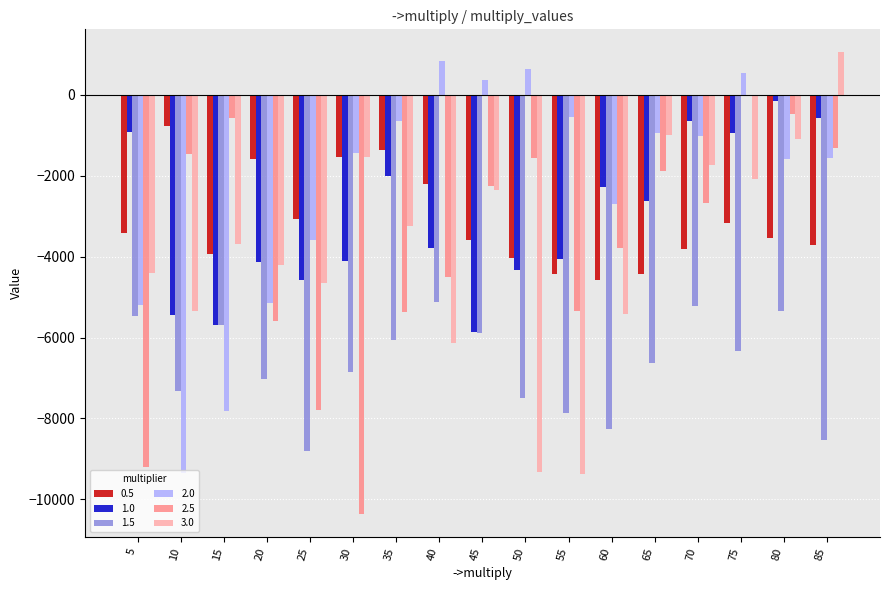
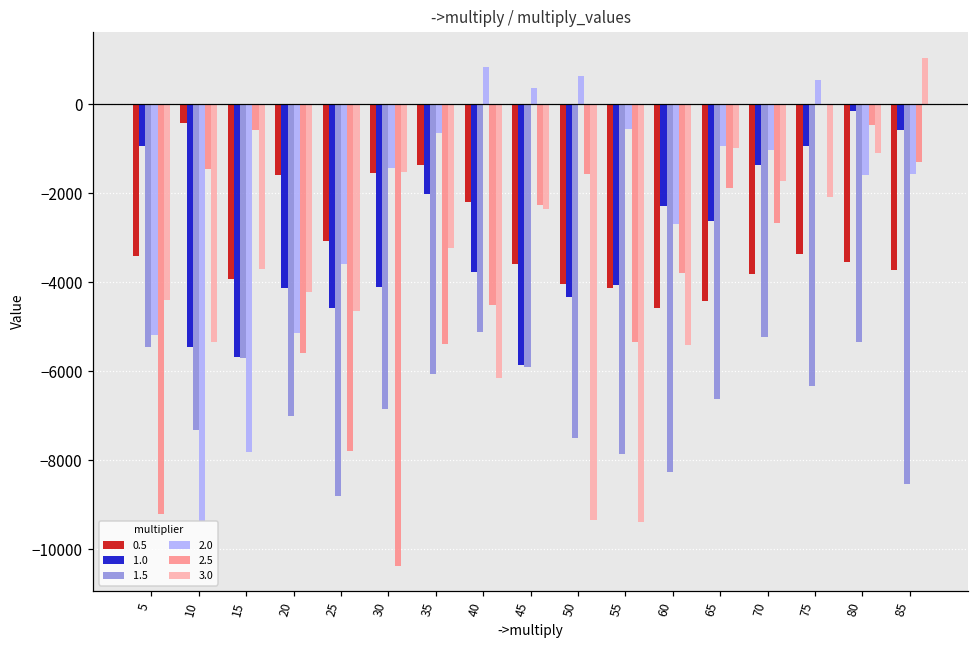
  {
    "0.5": {
      "5": -3400,
-     "10": -800,
+     "10": -400,
      "15": -3900,
      "20": -1600,
      "25": -3100,
      "30": -1500,
      "35": -1400,
      "40": -2200,
      "45": -3600,
      "50": -4000,
-     "55": -4400,
+     "55": -4100,
      "60": -4600,
      "65": -4400,
      "70": -3800,
-     "75": -3200,
+     "75": -3400,
      "80": -3500,
      "85": -3700
    },
    "1.0": {
      "5": -900,
      "10": -5400,
      "15": -5700,
      "20": -4100,
      "25": -4600,
      "30": -4100,
      "35": -2000,
      "40": -3800,
      "45": -5900,
      "50": -4300,
      "55": -4100,
      "60": -2300,
      "65": -2600,
-     "70": -600,
+     "70": -1400,
      "75": -900,
      "80": -200,
      "85": -600
    }
  }
